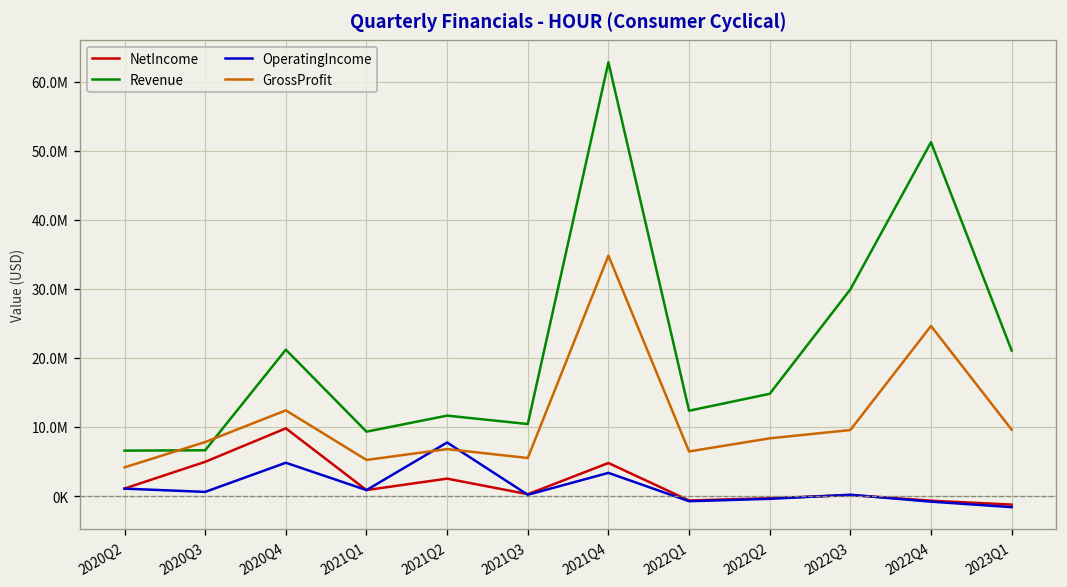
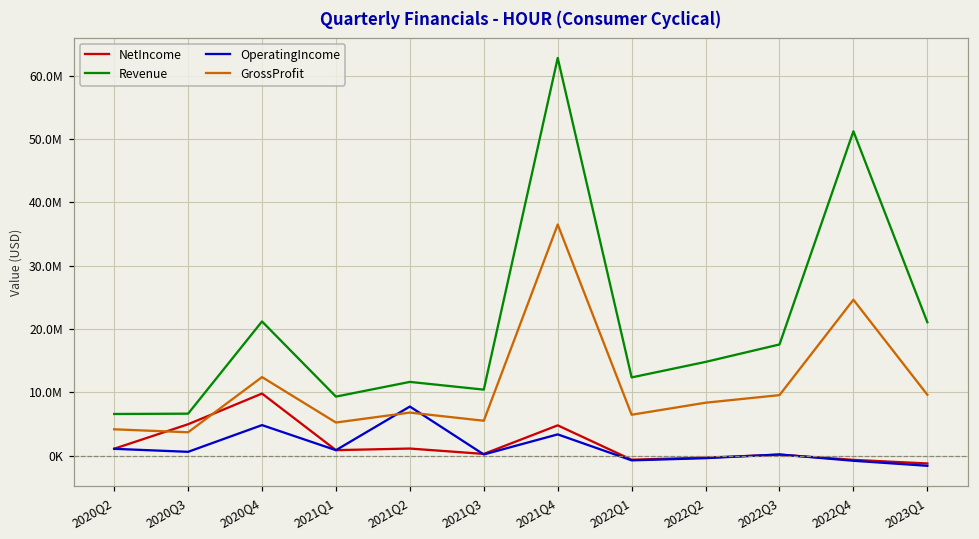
  {
    "NetIncome": {
      "2020Q3": 5000000,
      "2020Q4": 10000000,
-     "2021Q2": 3000000,
+     "2021Q2": 1000000,
      "2021Q4": 5000000
    },
    "Revenue": {
      "2020Q2": 7000000,
      "2020Q3": 7000000,
      "2020Q4": 21000000,
      "2021Q1": 9000000,
      "2021Q2": 12000000,
      "2021Q3": 10000000,
      "2021Q4": 63000000,
      "2022Q1": 12000000,
      "2022Q2": 15000000,
-     "2022Q3": 30000000,
+     "2022Q3": 18000000,
      "2022Q4": 51000000,
      "2023Q1": 21000000
    },
    "OperatingIncome": {
      "2020Q3": 1000000,
      "2020Q4": 5000000,
      "2021Q2": 8000000,
      "2021Q4": 3000000
    },
    "GrossProfit": {
      "2020Q2": 4000000,
-     "2020Q3": 8000000,
+     "2020Q3": 4000000,
      "2020Q4": 12000000,
      "2021Q1": 5000000,
      "2021Q2": 7000000,
      "2021Q3": 6000000,
-     "2021Q4": 35000000,
+     "2021Q4": 36000000,
      "2022Q1": 6000000,
      "2022Q2": 8000000,
      "2022Q3": 10000000,
      "2022Q4": 25000000,
      "2023Q1": 10000000
    }
  }
